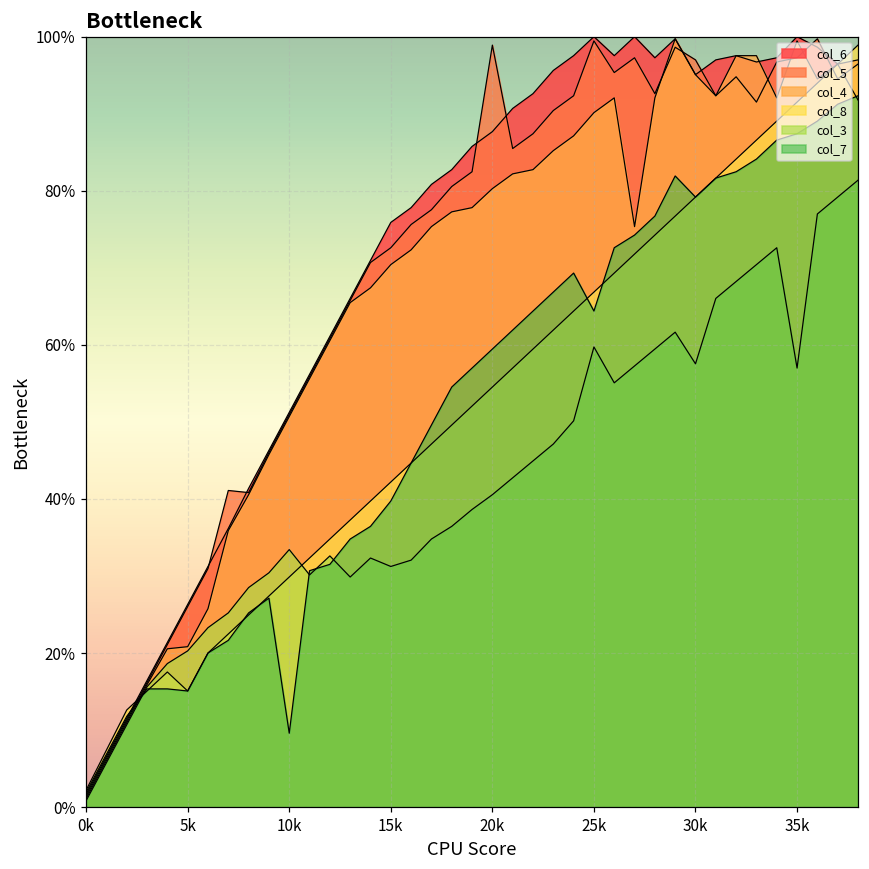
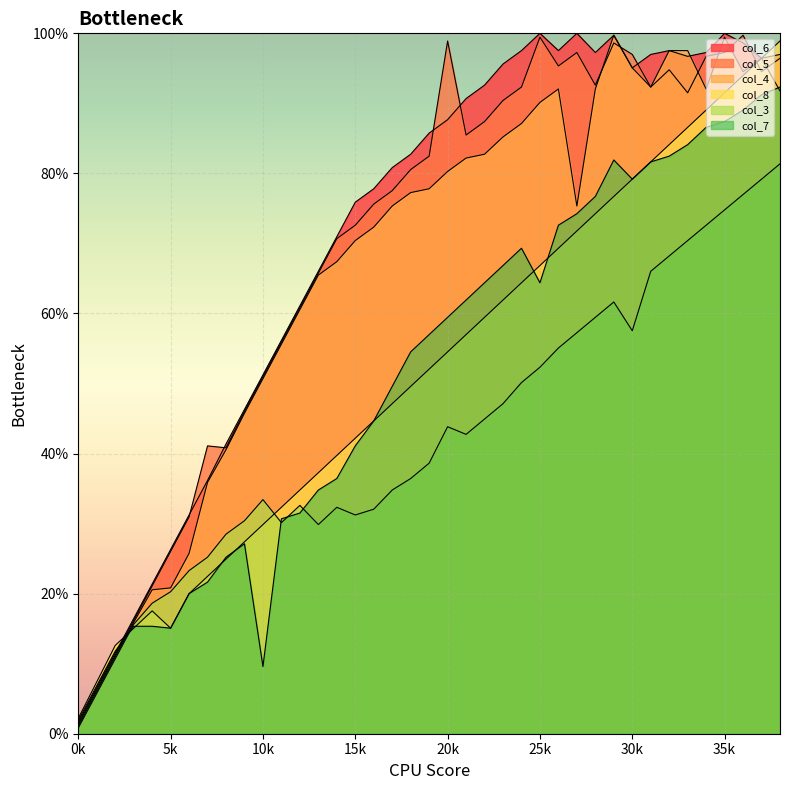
  {
    "col_3": {
      "5k": "20%",
      "10k": "33%",
      "15k": "31%",
-     "20k": "41%",
-     "25k": "60%",
+     "20k": "44%",
+     "25k": "52%",
      "30k": "58%",
-     "35k": "57%"
+     "35k": "75%"
    },
    "col_7": {
      "10k": "10%",
-     "15k": "40%",
+     "15k": "41%",
      "20k": "59%",
      "25k": "64%"
    }
  }
